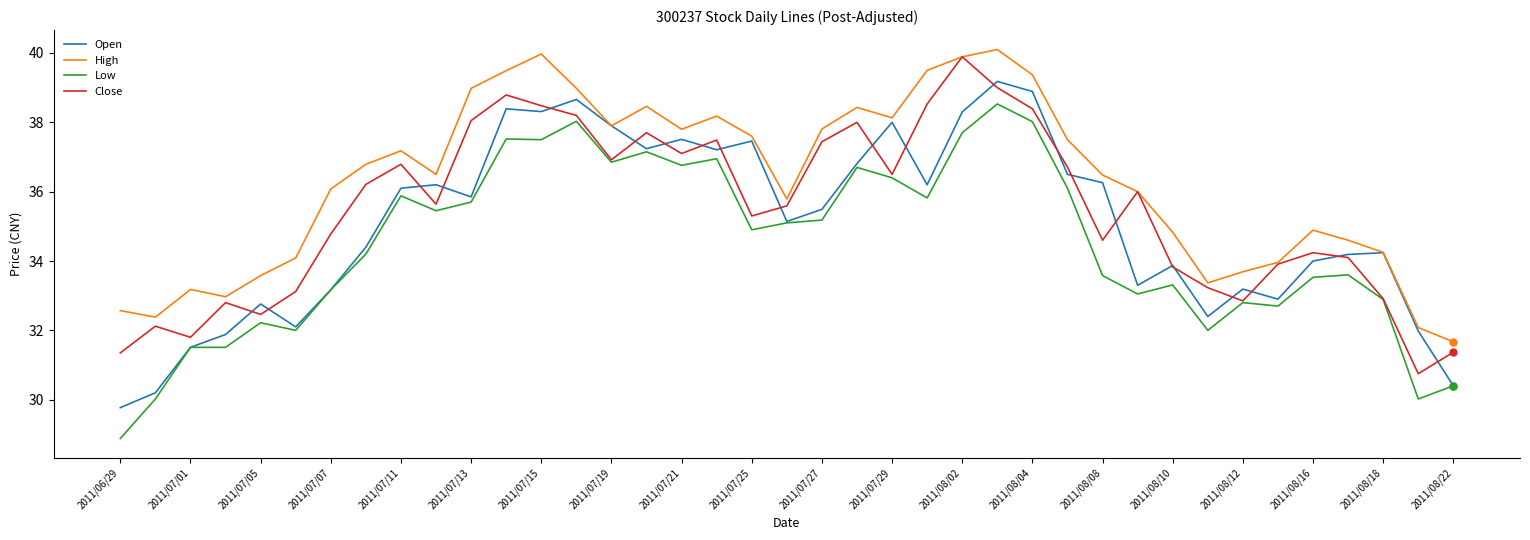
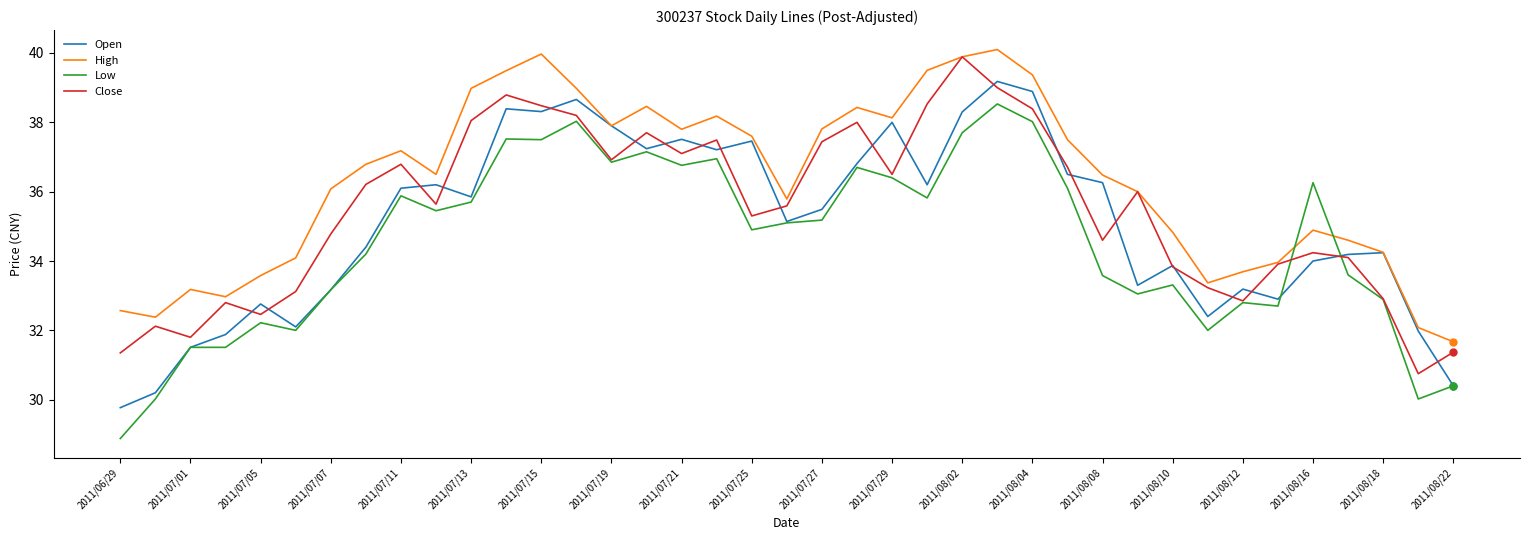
  {
    "Low": {
      "2011/06/29": 28.9,
      "2011/07/05": 32.2,
      "2011/07/11": 35.9,
      "2011/07/13": 35.7,
      "2011/07/15": 37.5,
      "2011/07/21": 36.8,
      "2011/07/25": 34.9,
      "2011/07/27": 35.2,
      "2011/07/29": 36.4,
      "2011/08/02": 37.7,
      "2011/08/04": 38.0,
      "2011/08/08": 33.6,
      "2011/08/10": 33.3,
-     "2011/08/16": 33.5
+     "2011/08/16": 36.3
    }
  }
